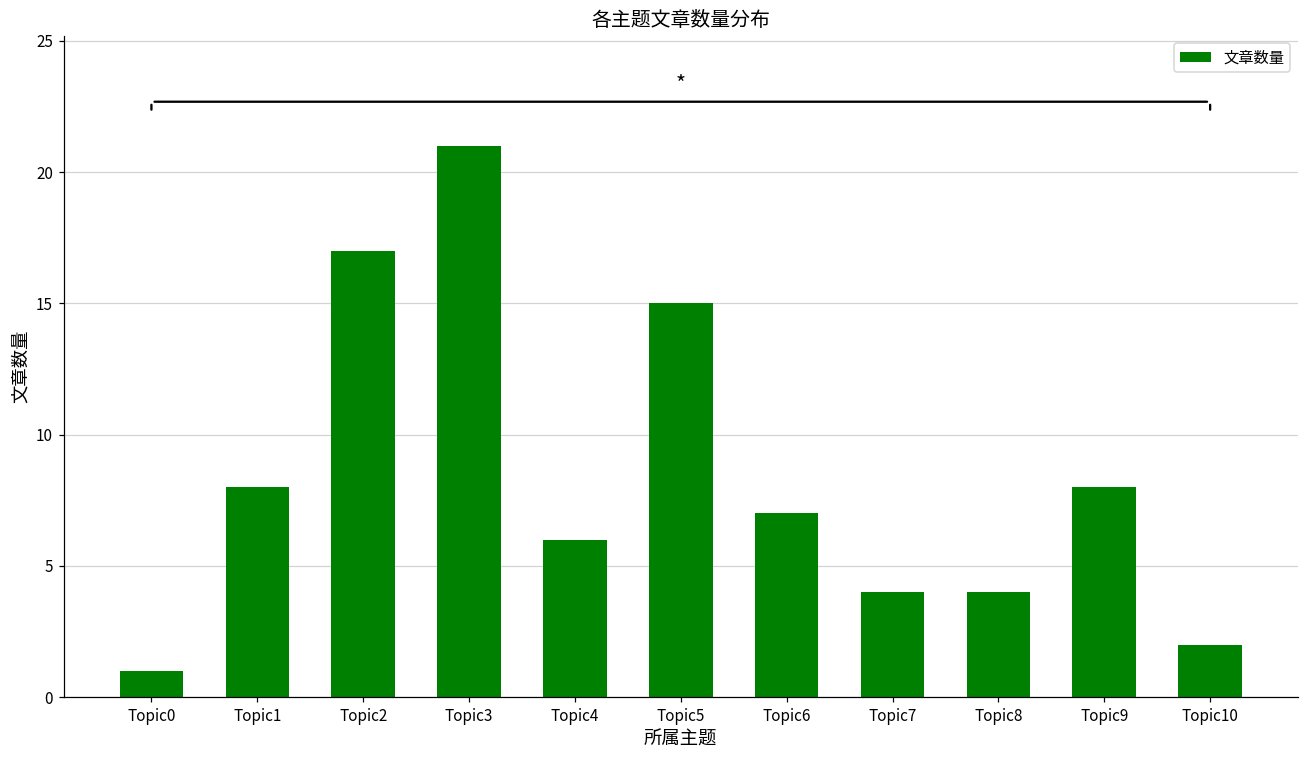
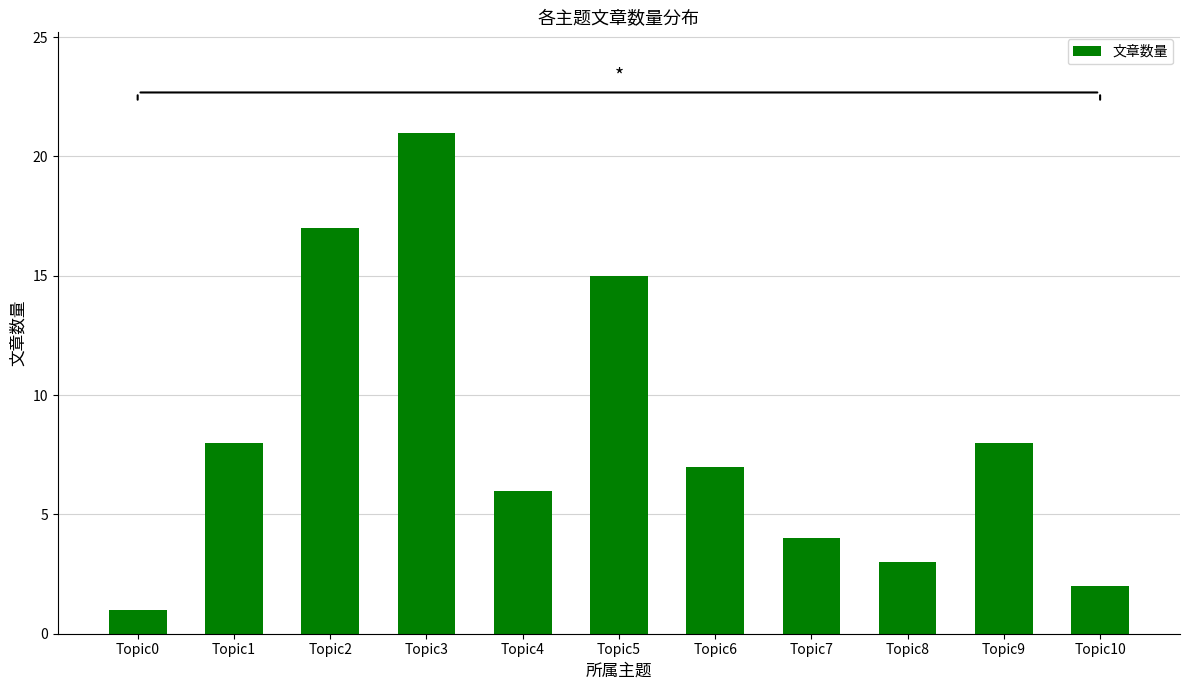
  {
    "Topic0": 1,
    "Topic1": 8,
    "Topic2": 17,
    "Topic3": 21,
    "Topic4": 6,
    "Topic5": 15,
    "Topic6": 7,
    "Topic7": 4,
-   "Topic8": 4,
+   "Topic8": 3,
    "Topic9": 8,
    "Topic10": 2
  }
